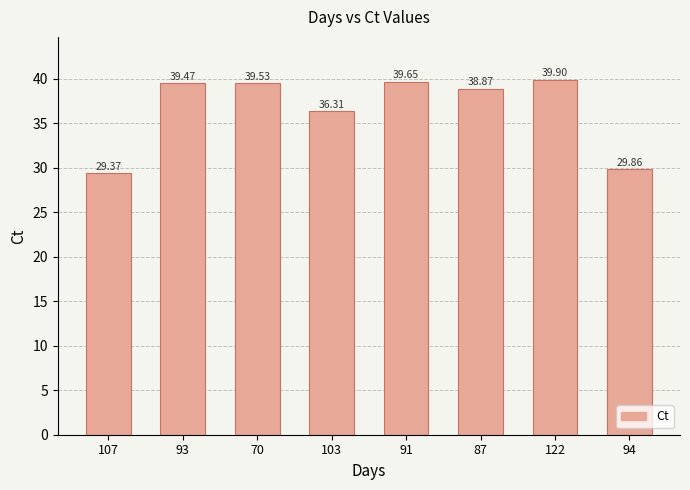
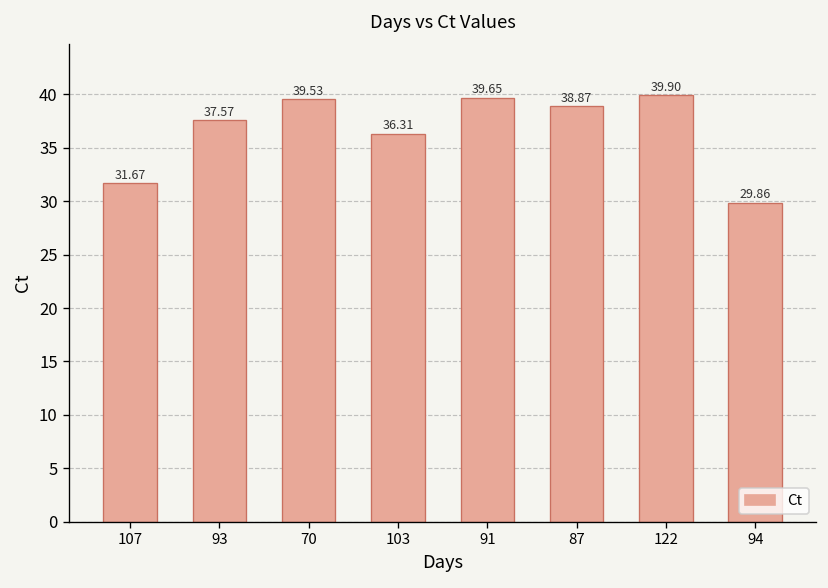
  {
-   "107": 29.37,
-   "93": 39.47,
+   "107": 31.67,
+   "93": 37.57,
    "70": 39.53,
    "103": 36.31,
    "91": 39.65,
    "87": 38.87,
    "122": 39.90,
    "94": 29.86
  }
